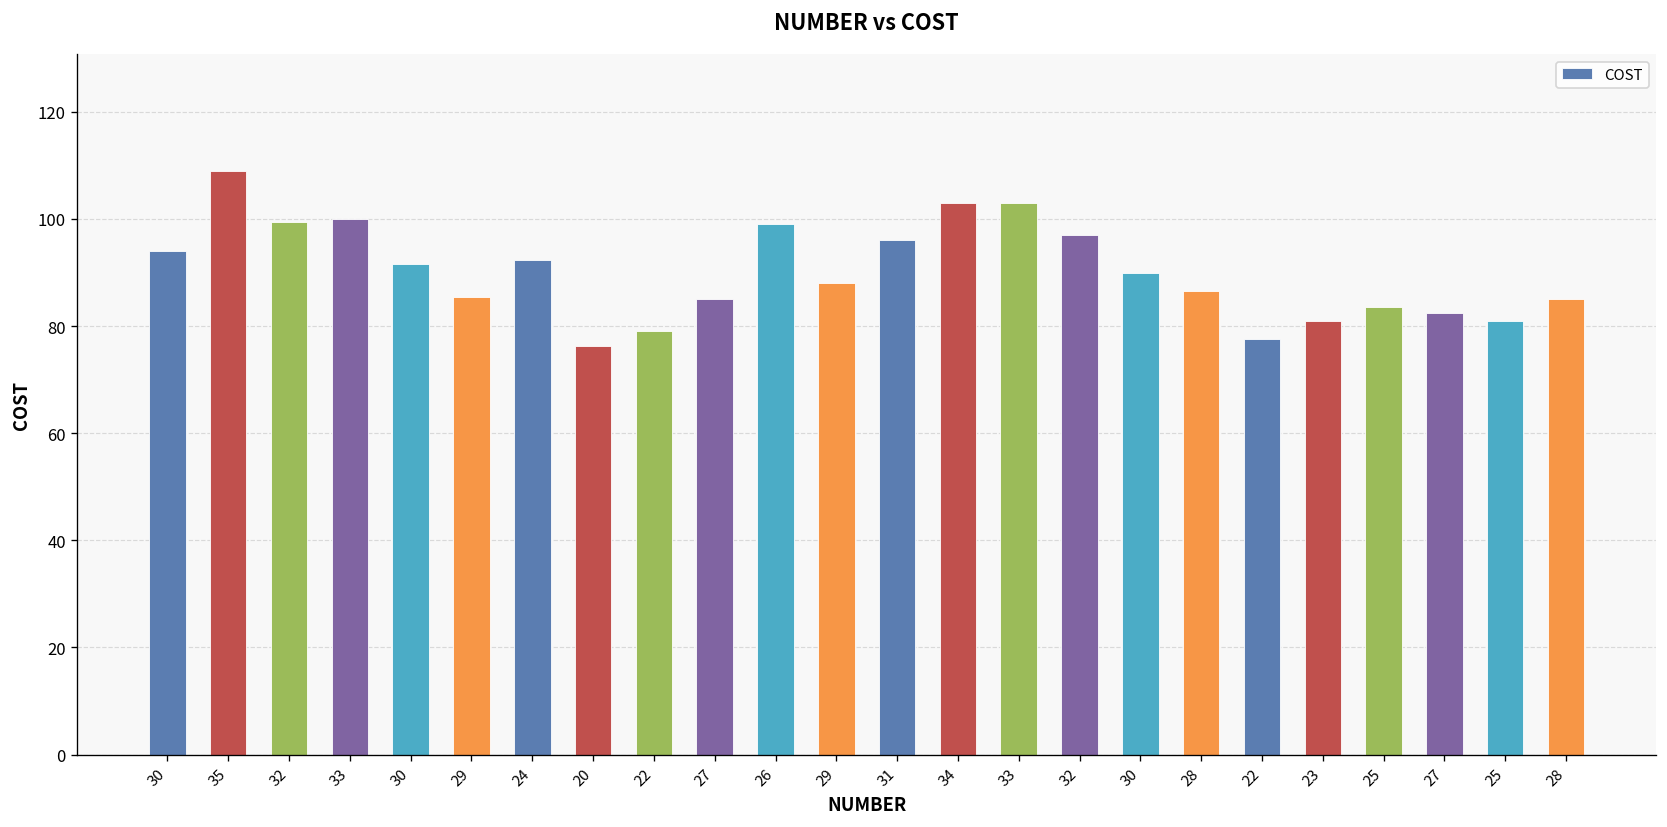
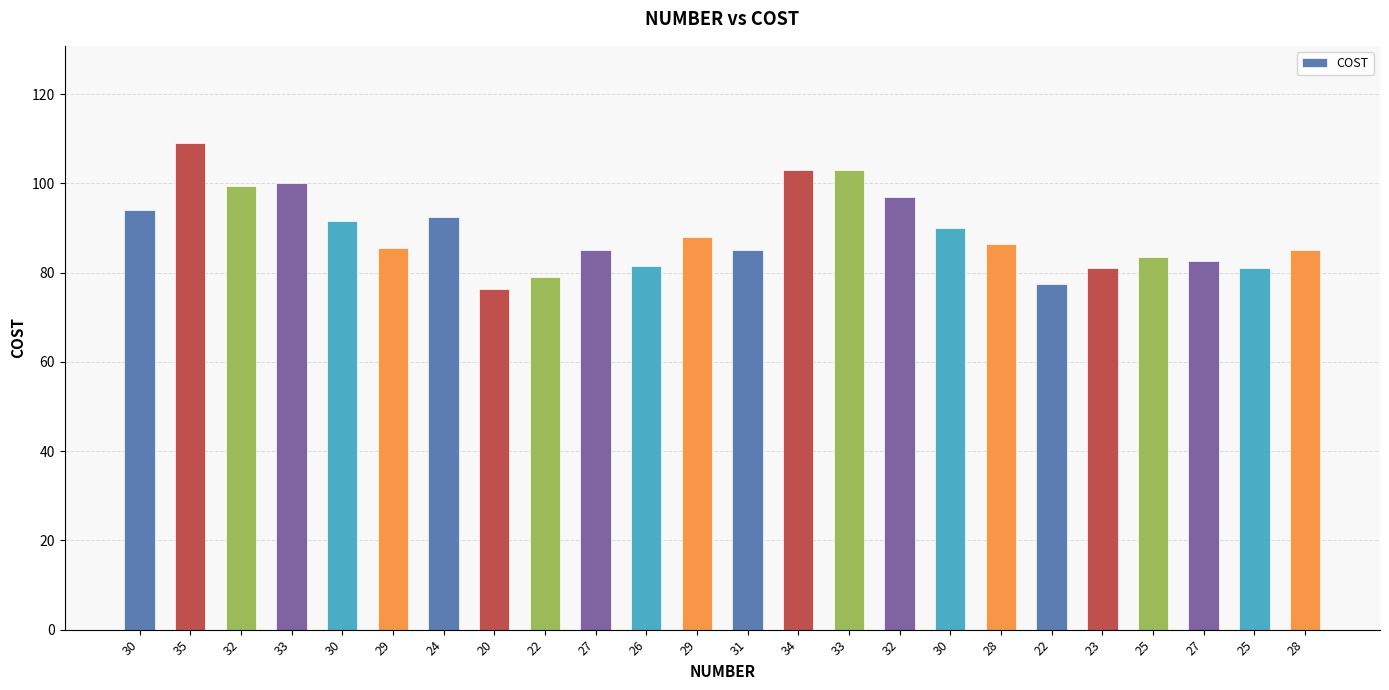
  {
    "35": 109,
    "24": 92,
    "20": 76,
-   "26": 99,
-   "31": 96,
+   "26": 82,
+   "31": 85,
    "34": 103,
    "23": 81
  }
